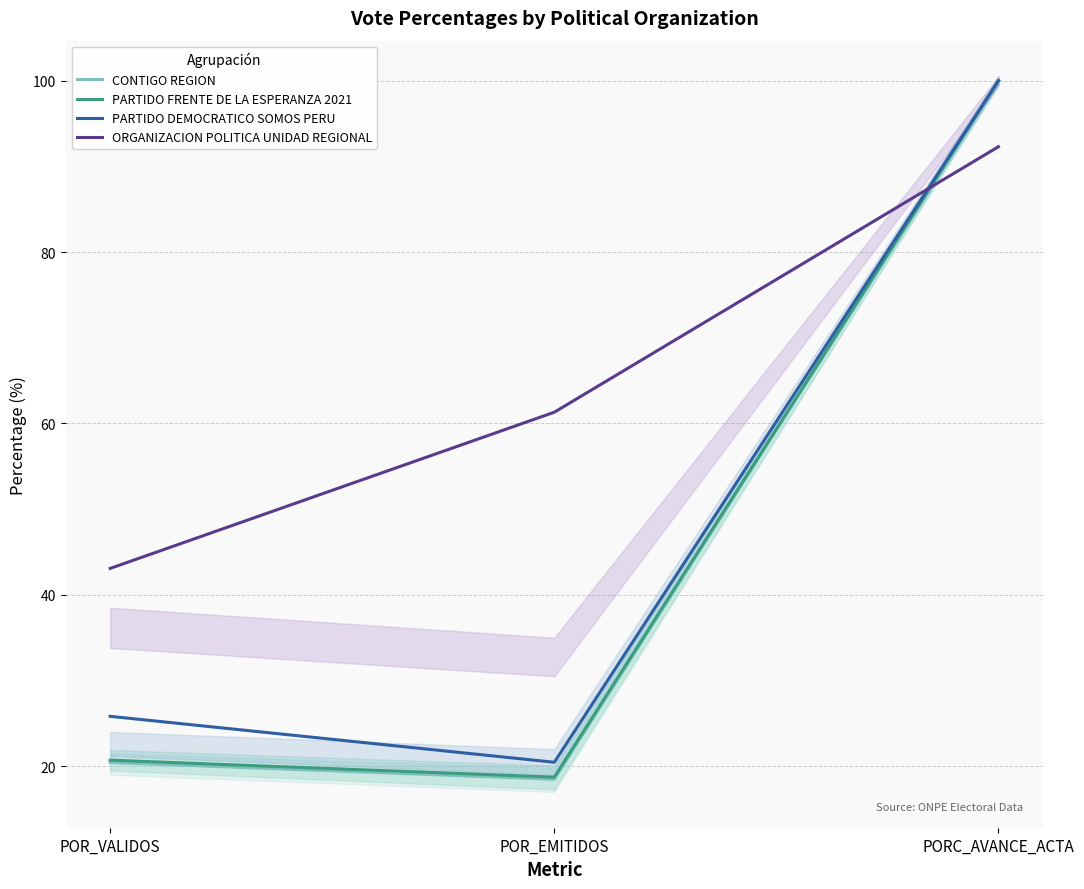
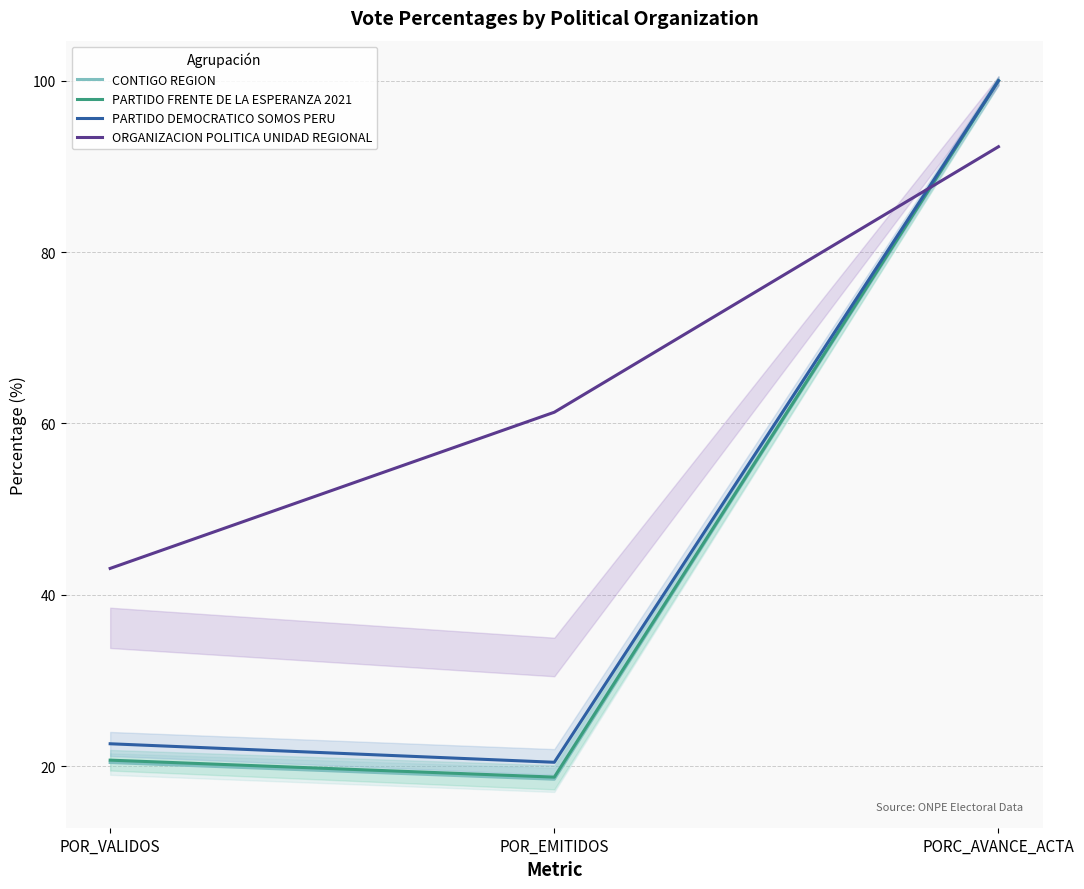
  {
    "PARTIDO DEMOCRATICO SOMOS PERU": {
-     "POR_VALIDOS": 26,
+     "POR_VALIDOS": 23,
      "POR_EMITIDOS": 20
    },
    "ORGANIZACION POLITICA UNIDAD REGIONAL": {
      "POR_VALIDOS": 43,
      "POR_EMITIDOS": 61,
      "PORC_AVANCE_ACTA": 92
    }
  }
